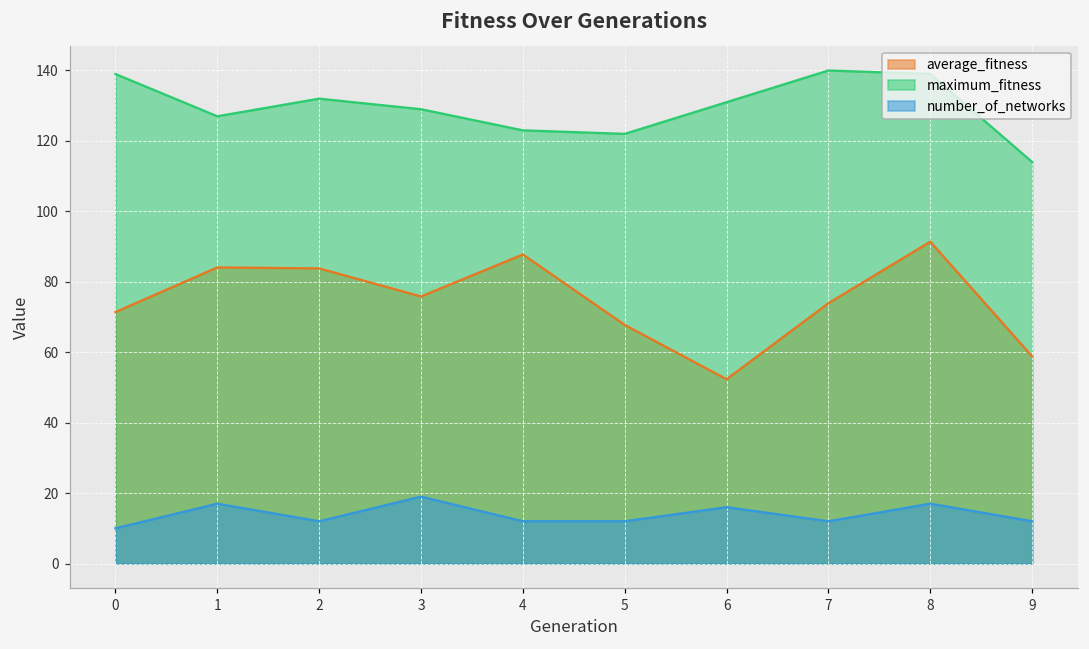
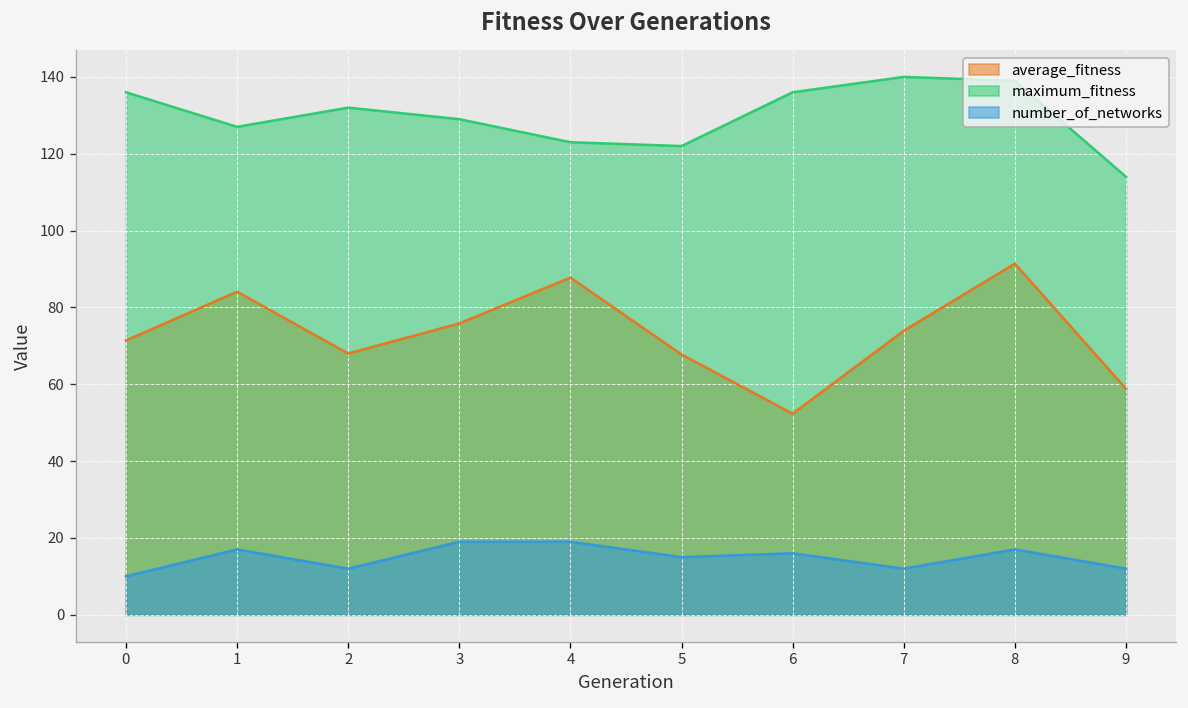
  {
    "average_fitness": {
      "0": 71,
      "1": 84,
-     "2": 84,
+     "2": 68,
      "3": 76,
      "4": 88,
      "5": 68,
      "6": 52,
      "7": 74,
      "8": 91,
      "9": 59
    },
    "maximum_fitness": {
-     "0": 139,
+     "0": 136,
      "1": 127,
      "2": 132,
      "3": 129,
      "4": 123,
      "5": 122,
-     "6": 131,
+     "6": 136,
      "7": 140,
      "9": 114
    },
    "number_of_networks": {
      "0": 10,
      "1": 17,
      "2": 12,
      "3": 19,
-     "4": 12,
-     "5": 12,
+     "4": 19,
+     "5": 15,
      "6": 16,
      "7": 12,
      "8": 17,
      "9": 12
    }
  }
